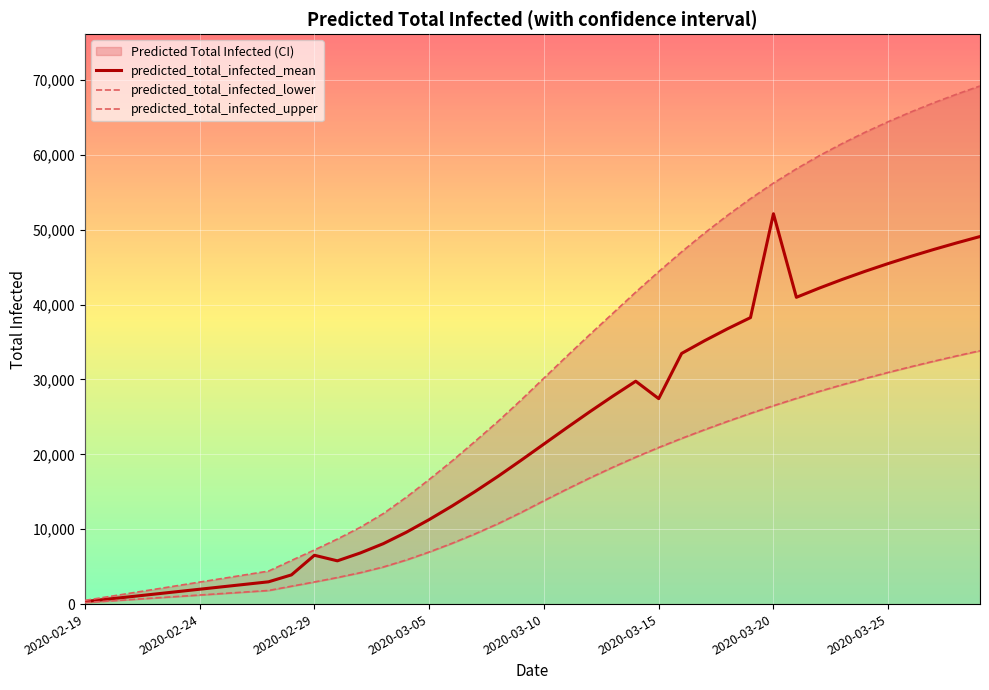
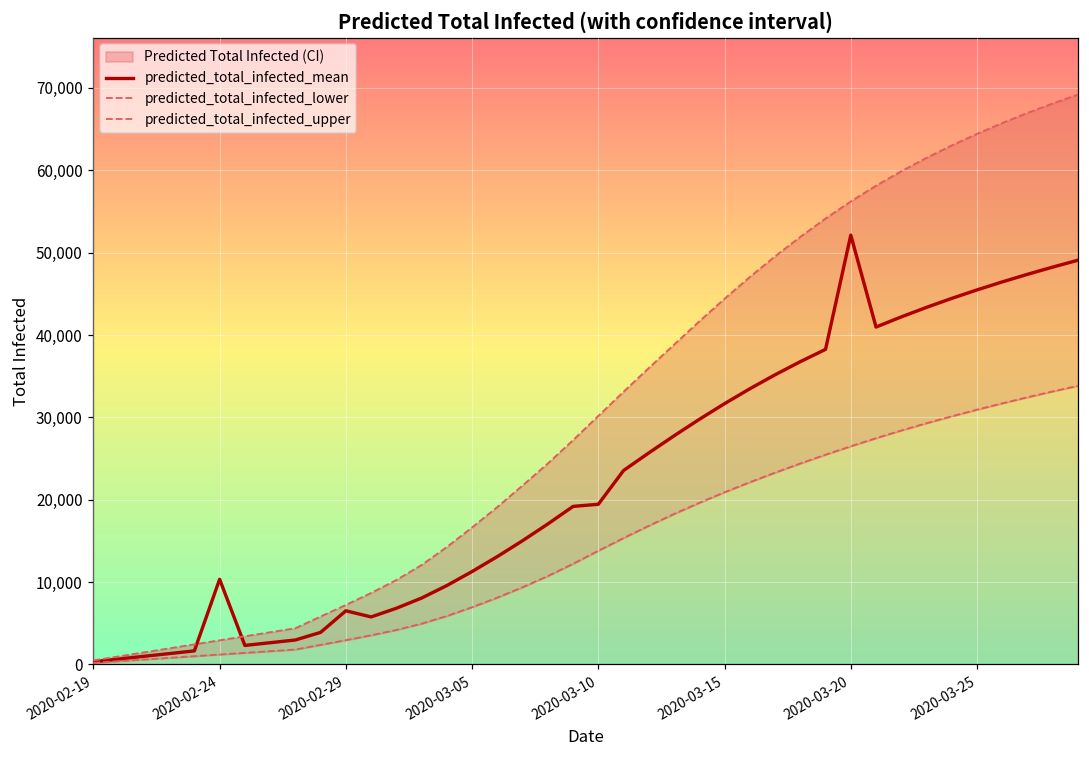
  {
    "predicted_total_infected_mean": {
-     "2020-02-24": "2,000",
+     "2020-02-24": "10,000",
      "2020-02-29": "7,000",
      "2020-03-05": "11,000",
-     "2020-03-10": "21,000",
-     "2020-03-15": "27,000",
+     "2020-03-10": "19,000",
+     "2020-03-15": "32,000",
      "2020-03-20": "52,000",
      "2020-03-25": "45,000"
    }
  }
